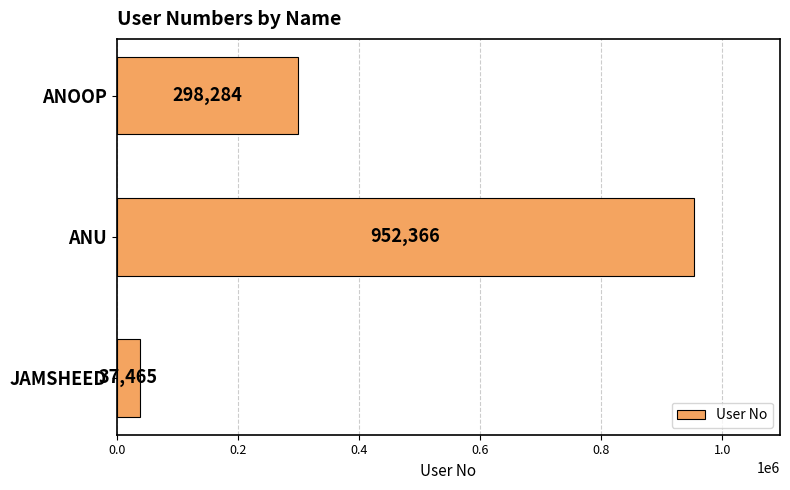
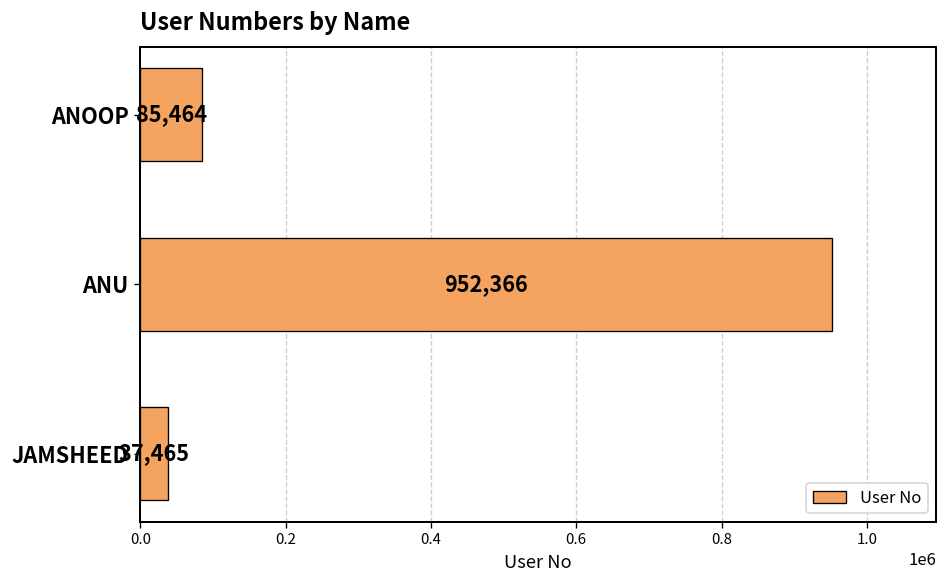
  {
-   "ANOOP": "298,284",
+   "ANOOP": "85,464",
    "ANU": "952,366",
    "JAMSHEED": "37,465"
  }
